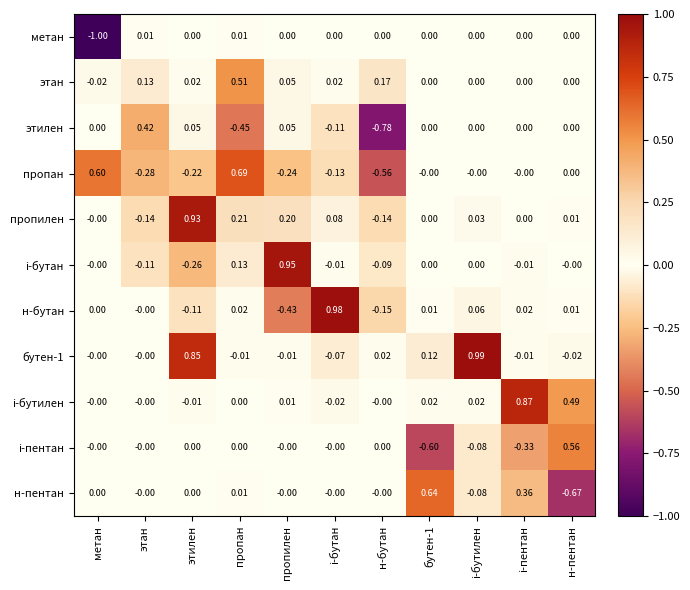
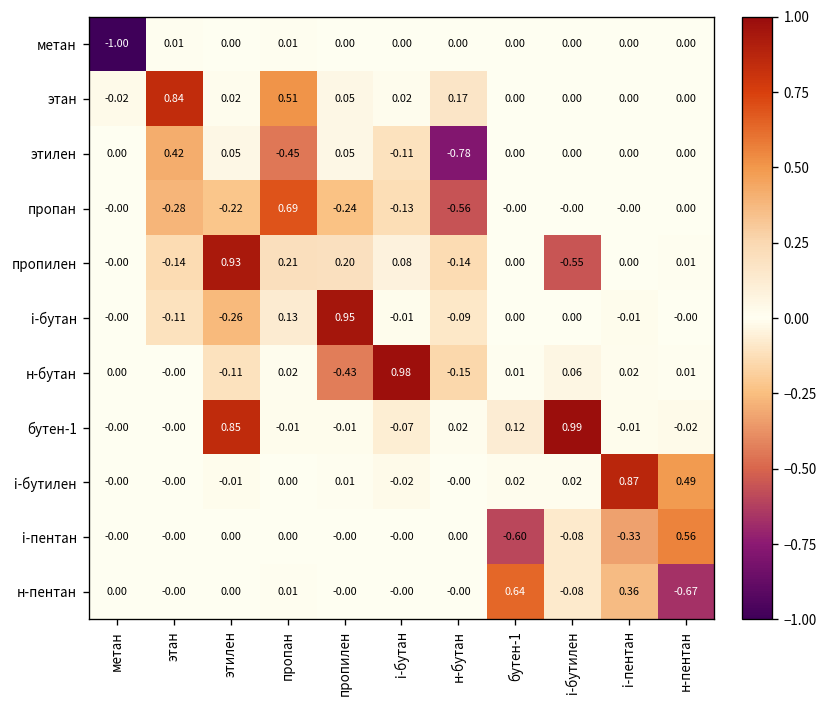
  {
    "метан": {
      "метан": -1.00,
      "этан": 0.01,
      "этилен": 0.00,
      "пропан": 0.01,
      "пропилен": 0.00,
      "i-бутан": 0.00,
      "н-бутан": 0.00,
      "бутен-1": 0.00,
      "i-бутилен": 0.00,
      "i-пентан": 0.00,
      "н-пентан": 0.00
    },
    "этан": {
      "метан": -0.02,
-     "этан": 0.13,
+     "этан": 0.84,
      "этилен": 0.02,
      "пропан": 0.51,
      "пропилен": 0.05,
      "i-бутан": 0.02,
      "н-бутан": 0.17,
      "бутен-1": 0.00,
      "i-бутилен": 0.00,
      "i-пентан": 0.00,
      "н-пентан": 0.00
    },
    "этилен": {
      "метан": 0.00,
      "этан": 0.42,
      "этилен": 0.05,
      "пропан": -0.45,
      "пропилен": 0.05,
      "i-бутан": -0.11,
      "н-бутан": -0.78,
      "бутен-1": 0.00,
      "i-бутилен": 0.00,
      "i-пентан": 0.00,
      "н-пентан": 0.00
    },
    "пропан": {
-     "метан": 0.60,
+     "метан": -0.00,
      "этан": -0.28,
      "этилен": -0.22,
      "пропан": 0.69,
      "пропилен": -0.24,
      "i-бутан": -0.13,
      "н-бутан": -0.56,
      "бутен-1": -0.00,
      "i-бутилен": -0.00,
      "i-пентан": -0.00,
      "н-пентан": 0.00
    },
    "пропилен": {
      "метан": -0.00,
      "этан": -0.14,
      "этилен": 0.93,
      "пропан": 0.21,
      "пропилен": 0.20,
      "i-бутан": 0.08,
      "н-бутан": -0.14,
      "бутен-1": 0.00,
-     "i-бутилен": 0.03,
+     "i-бутилен": -0.55,
      "i-пентан": 0.00,
      "н-пентан": 0.01
    },
    "i-бутан": {
      "метан": -0.00,
      "этан": -0.11,
      "этилен": -0.26,
      "пропан": 0.13,
      "пропилен": 0.95,
      "i-бутан": -0.01,
      "н-бутан": -0.09,
      "бутен-1": 0.00,
      "i-бутилен": 0.00,
      "i-пентан": -0.01,
      "н-пентан": -0.00
    },
    "н-бутан": {
      "метан": 0.00,
      "этан": -0.00,
      "этилен": -0.11,
      "пропан": 0.02,
      "пропилен": -0.43,
      "i-бутан": 0.98,
      "н-бутан": -0.15,
      "бутен-1": 0.01,
      "i-бутилен": 0.06,
      "i-пентан": 0.02,
      "н-пентан": 0.01
    },
    "бутен-1": {
      "метан": -0.00,
      "этан": -0.00,
      "этилен": 0.85,
      "пропан": -0.01,
      "пропилен": -0.01,
      "i-бутан": -0.07,
      "н-бутан": 0.02,
      "бутен-1": 0.12,
      "i-бутилен": 0.99,
      "i-пентан": -0.01,
      "н-пентан": -0.02
    },
    "i-бутилен": {
      "метан": -0.00,
      "этан": -0.00,
      "этилен": -0.01,
      "пропан": 0.00,
      "пропилен": 0.01,
      "i-бутан": -0.02,
      "н-бутан": -0.00,
      "бутен-1": 0.02,
      "i-бутилен": 0.02,
      "i-пентан": 0.87,
      "н-пентан": 0.49
    },
    "i-пентан": {
      "метан": -0.00,
      "этан": -0.00,
      "этилен": 0.00,
      "пропан": 0.00,
      "пропилен": -0.00,
      "i-бутан": -0.00,
      "н-бутан": 0.00,
      "бутен-1": -0.60,
      "i-бутилен": -0.08,
      "i-пентан": -0.33,
      "н-пентан": 0.56
    },
    "н-пентан": {
      "метан": 0.00,
      "этан": -0.00,
      "этилен": 0.00,
      "пропан": 0.01,
      "пропилен": -0.00,
      "i-бутан": -0.00,
      "н-бутан": -0.00,
      "бутен-1": 0.64,
      "i-бутилен": -0.08,
      "i-пентан": 0.36,
      "н-пентан": -0.67
    }
  }
